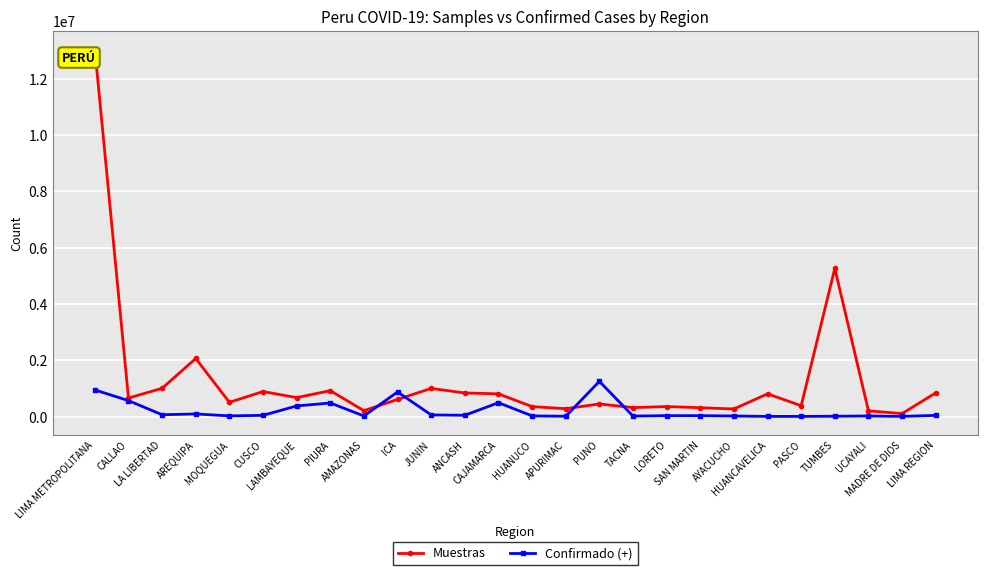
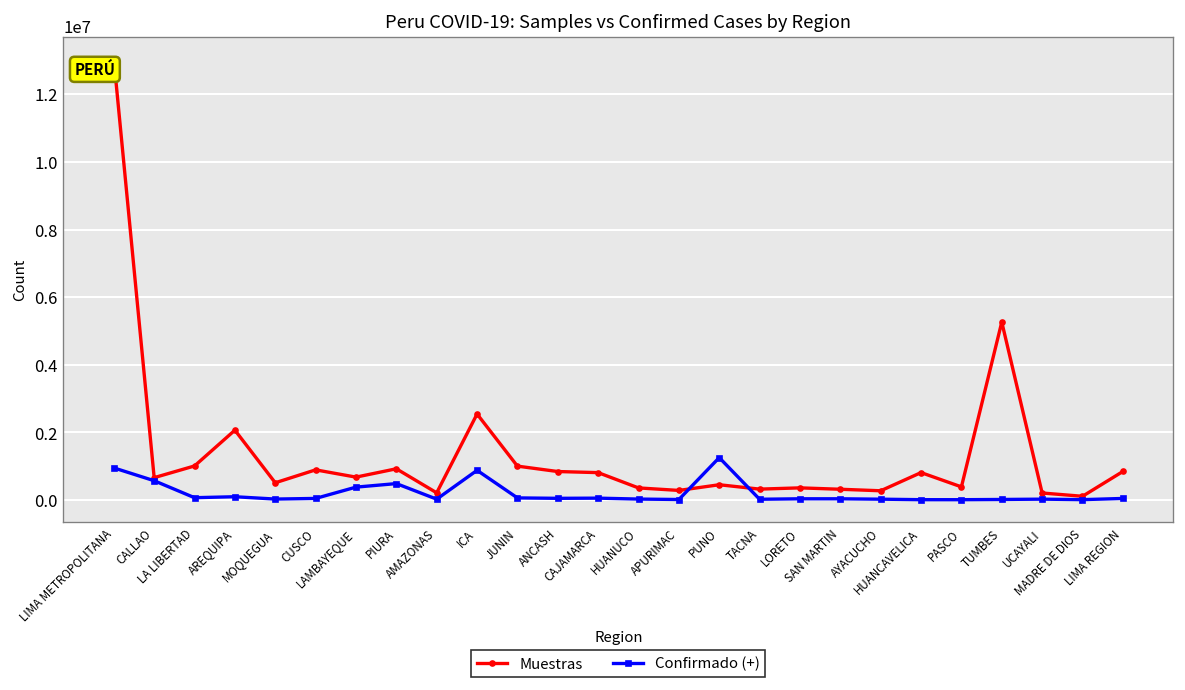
  {
    "Muestras": {
      "CALLAO": 700000,
      "LA LIBERTAD": 1000000,
      "AREQUIPA": 2100000,
      "MOQUEGUA": 500000,
      "CUSCO": 900000,
      "LAMBAYEQUE": 700000,
      "PIURA": 900000,
      "AMAZONAS": 200000,
-     "ICA": 600000,
+     "ICA": 2500000,
      "JUNIN": 1000000,
      "ANCASH": 800000,
      "CAJAMARCA": 800000,
      "HUANUCO": 400000,
      "APURIMAC": 300000,
      "PUNO": 500000,
      "TACNA": 300000,
      "LORETO": 400000,
      "SAN MARTIN": 300000,
      "AYACUCHO": 300000,
      "HUANCAVELICA": 800000,
      "PASCO": 400000,
      "TUMBES": 5300000,
      "UCAYALI": 200000,
      "MADRE DE DIOS": 100000,
      "LIMA REGION": 800000
    },
    "Confirmado (+)": {
      "LIMA METROPOLITANA": 1000000,
      "CALLAO": 600000,
      "LA LIBERTAD": 100000,
      "AREQUIPA": 100000,
      "MOQUEGUA": 0,
      "CUSCO": 0,
      "LAMBAYEQUE": 400000,
      "PIURA": 500000,
      "AMAZONAS": 0,
      "ICA": 900000,
      "JUNIN": 100000,
      "ANCASH": 100000,
-     "CAJAMARCA": 500000,
+     "CAJAMARCA": 100000,
      "HUANUCO": 0,
      "APURIMAC": 0,
      "PUNO": 1300000,
      "TACNA": 0,
      "LORETO": 0,
      "SAN MARTIN": 0,
      "AYACUCHO": 0,
      "HUANCAVELICA": 0,
      "PASCO": 0,
      "TUMBES": 0,
      "UCAYALI": 0,
      "MADRE DE DIOS": 0,
      "LIMA REGION": 0
    }
  }
